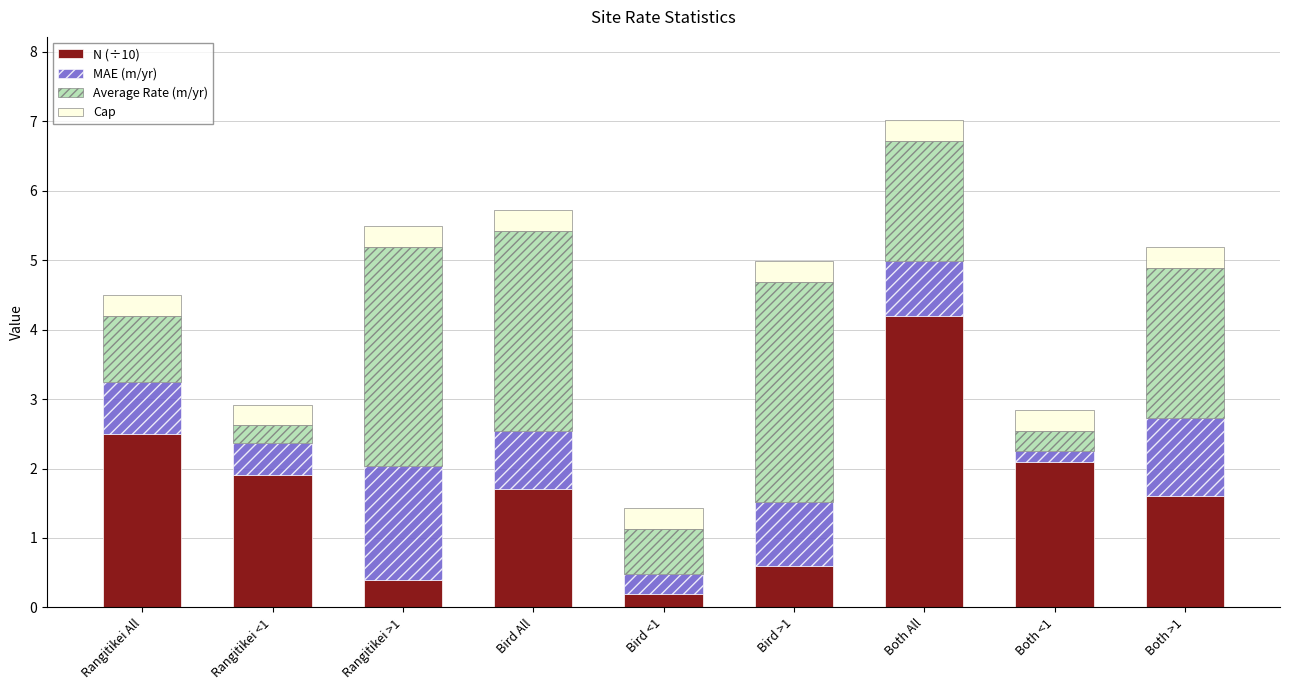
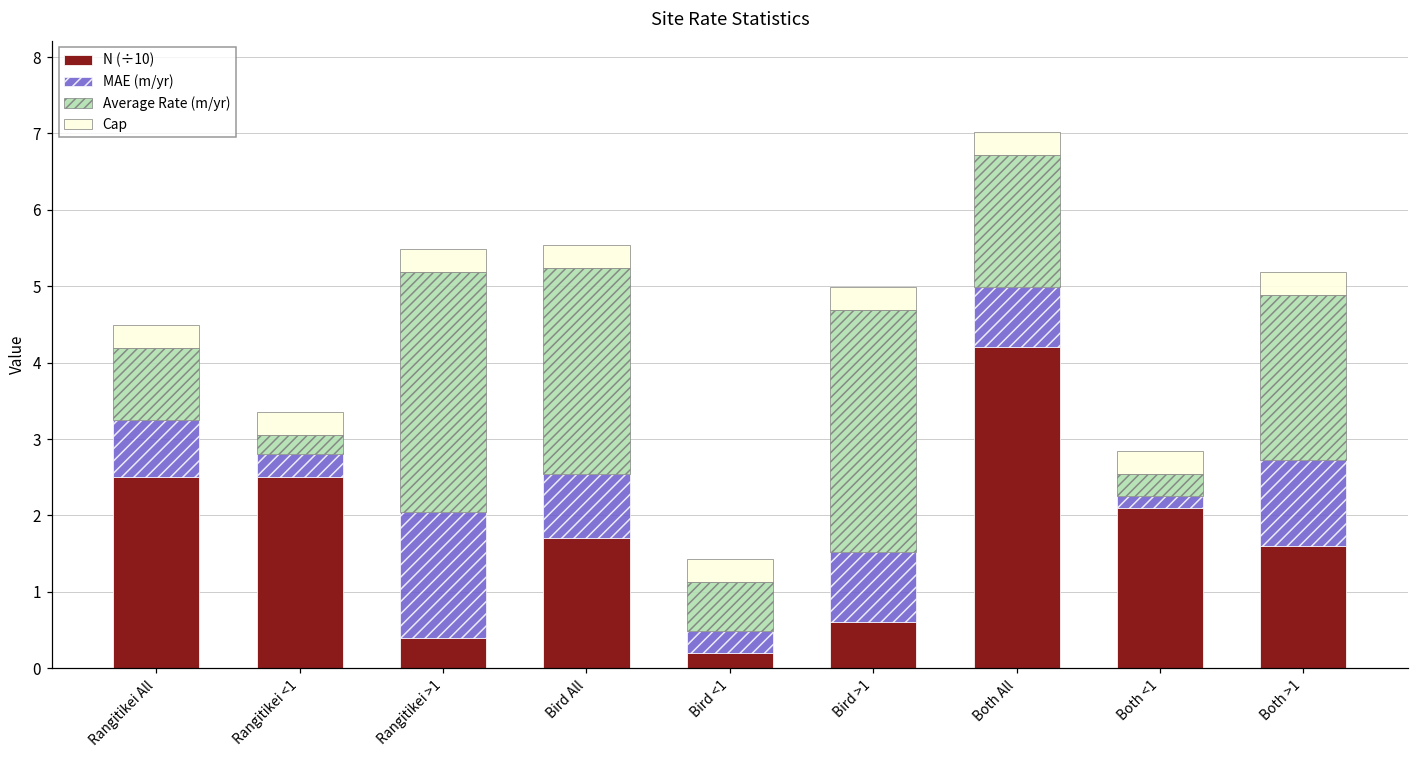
  {
    "N (÷10)": {
      "Rangitikei All": 2.5,
-     "Rangitikei <1": 1.9,
+     "Rangitikei <1": 2.5,
      "Rangitikei >1": 0.4,
      "Bird All": 1.7,
      "Bird <1": 0.2,
      "Bird >1": 0.6,
      "Both All": 4.2,
      "Both <1": 2.1,
      "Both >1": 1.6
    },
    "MAE (m/yr)": {
      "Rangitikei All": 0.8,
-     "Rangitikei <1": 0.5,
+     "Rangitikei <1": 0.3,
      "Rangitikei >1": 1.6,
      "Bird All": 0.8,
      "Bird <1": 0.3,
      "Bird >1": 0.9,
      "Both All": 0.8,
      "Both <1": 0.2,
      "Both >1": 1.1
    },
    "Average Rate (m/yr)": {
      "Rangitikei All": 0.9,
      "Rangitikei <1": 0.3,
      "Rangitikei >1": 3.1,
-     "Bird All": 2.9,
+     "Bird All": 2.7,
      "Bird <1": 0.6,
      "Bird >1": 3.2,
      "Both All": 1.7,
      "Both <1": 0.3,
      "Both >1": 2.2
    },
    "Cap": {
      "Rangitikei All": 0.3,
      "Rangitikei <1": 0.3,
      "Rangitikei >1": 0.3,
      "Bird All": 0.3,
      "Bird <1": 0.3,
      "Bird >1": 0.3,
      "Both All": 0.3,
      "Both <1": 0.3,
      "Both >1": 0.3
    }
  }
